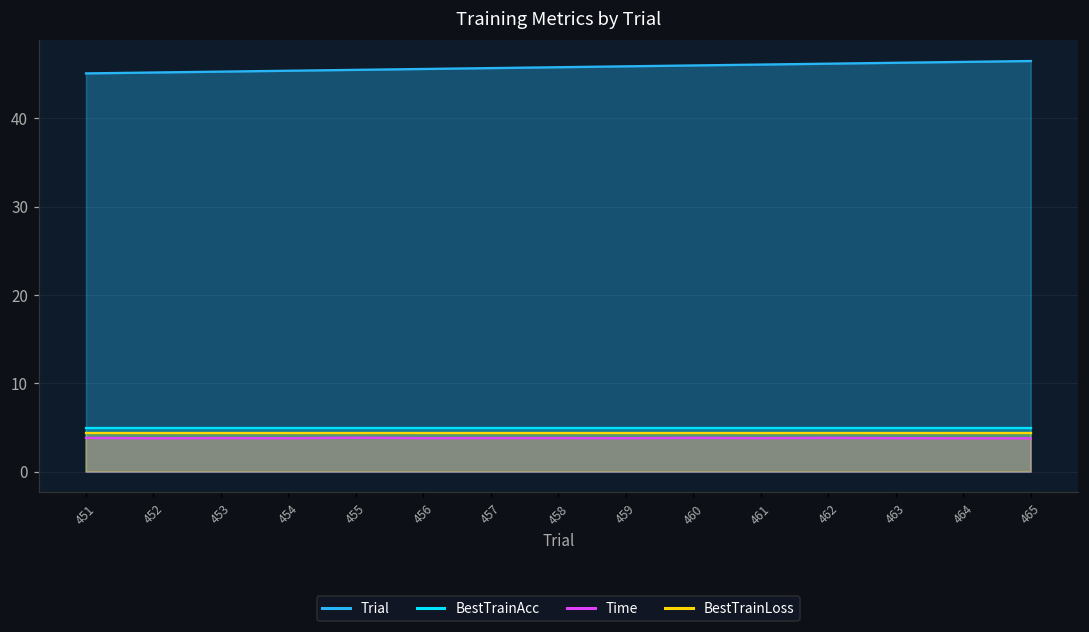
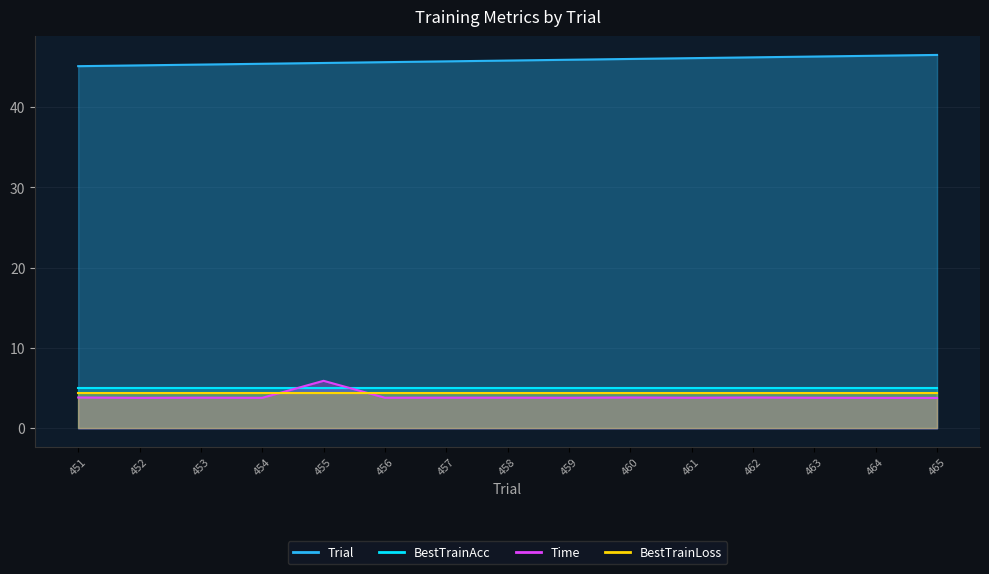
  {
    "Time": {
      "451": 4,
      "452": 4,
      "453": 4,
      "454": 4,
-     "455": 4,
+     "455": 6,
      "456": 4,
      "457": 4,
      "458": 4,
      "459": 4,
      "460": 4,
      "461": 4,
      "462": 4,
      "463": 4,
      "464": 4,
      "465": 4
    },
    "BestTrainLoss": {
      "451": 4,
      "452": 4,
      "453": 4,
      "454": 4,
      "455": 4,
      "456": 4,
      "457": 4,
      "458": 4,
      "459": 4,
      "460": 4,
      "461": 4,
      "462": 4,
      "463": 4,
      "464": 4,
      "465": 4
    }
  }
